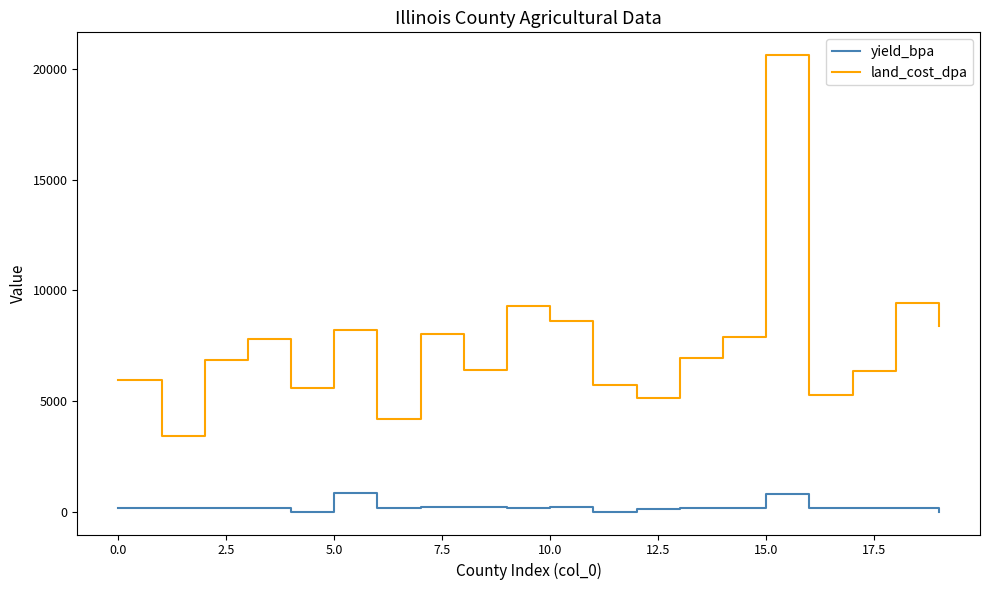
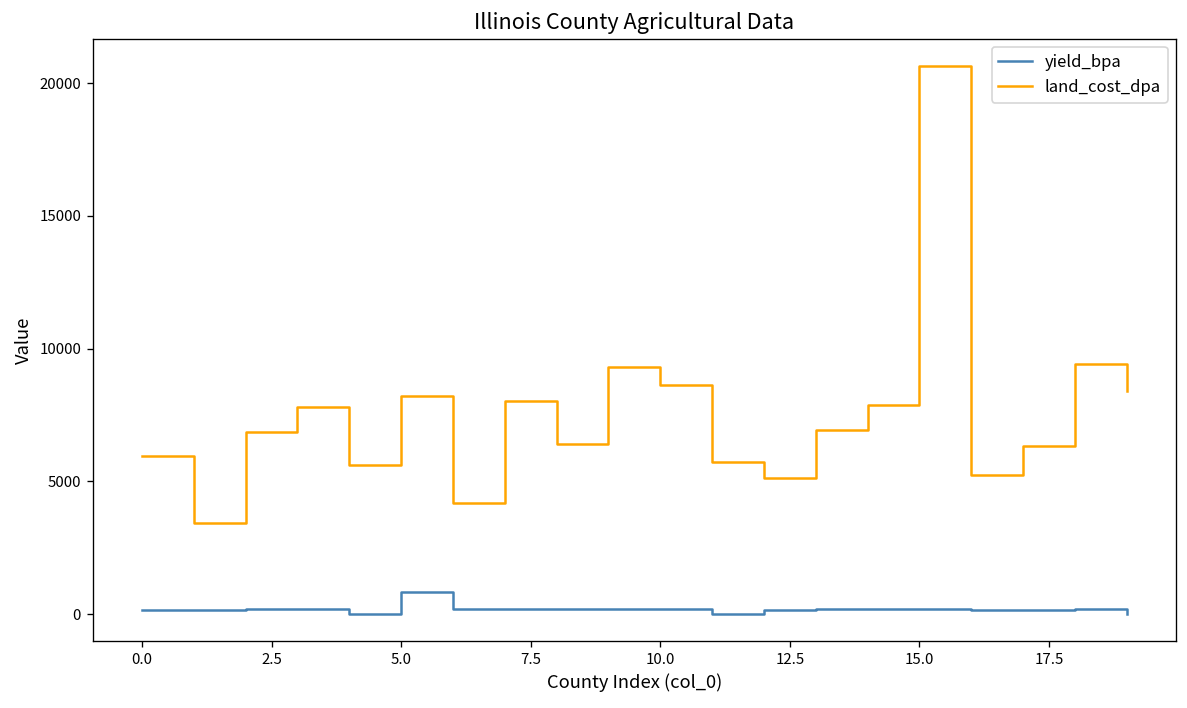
  {
    "yield_bpa": {
      "0.0": 200,
      "5.0": 800,
      "10.0": 200,
-     "15.0": 800
+     "15.0": 200
    },
    "land_cost_dpa": {
      "0.0": 5900,
      "5.0": 8200,
      "10.0": 8600,
      "15.0": 20600
    }
  }
